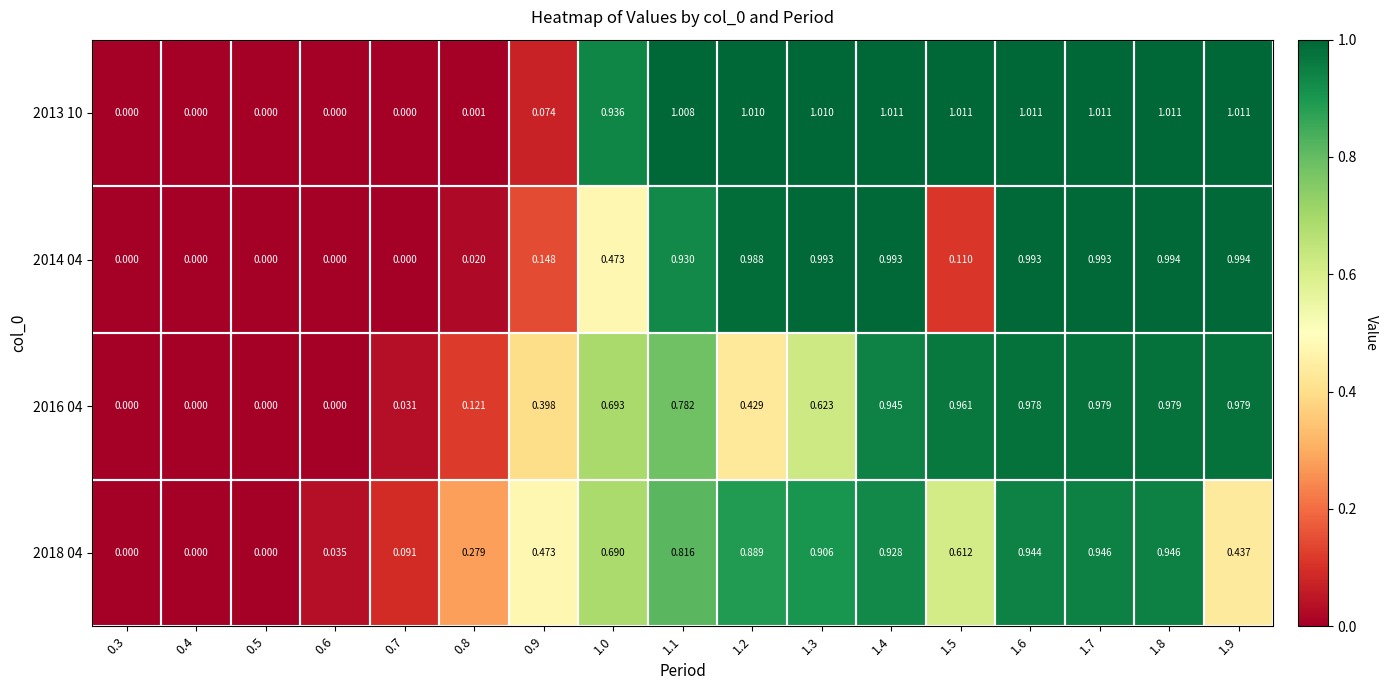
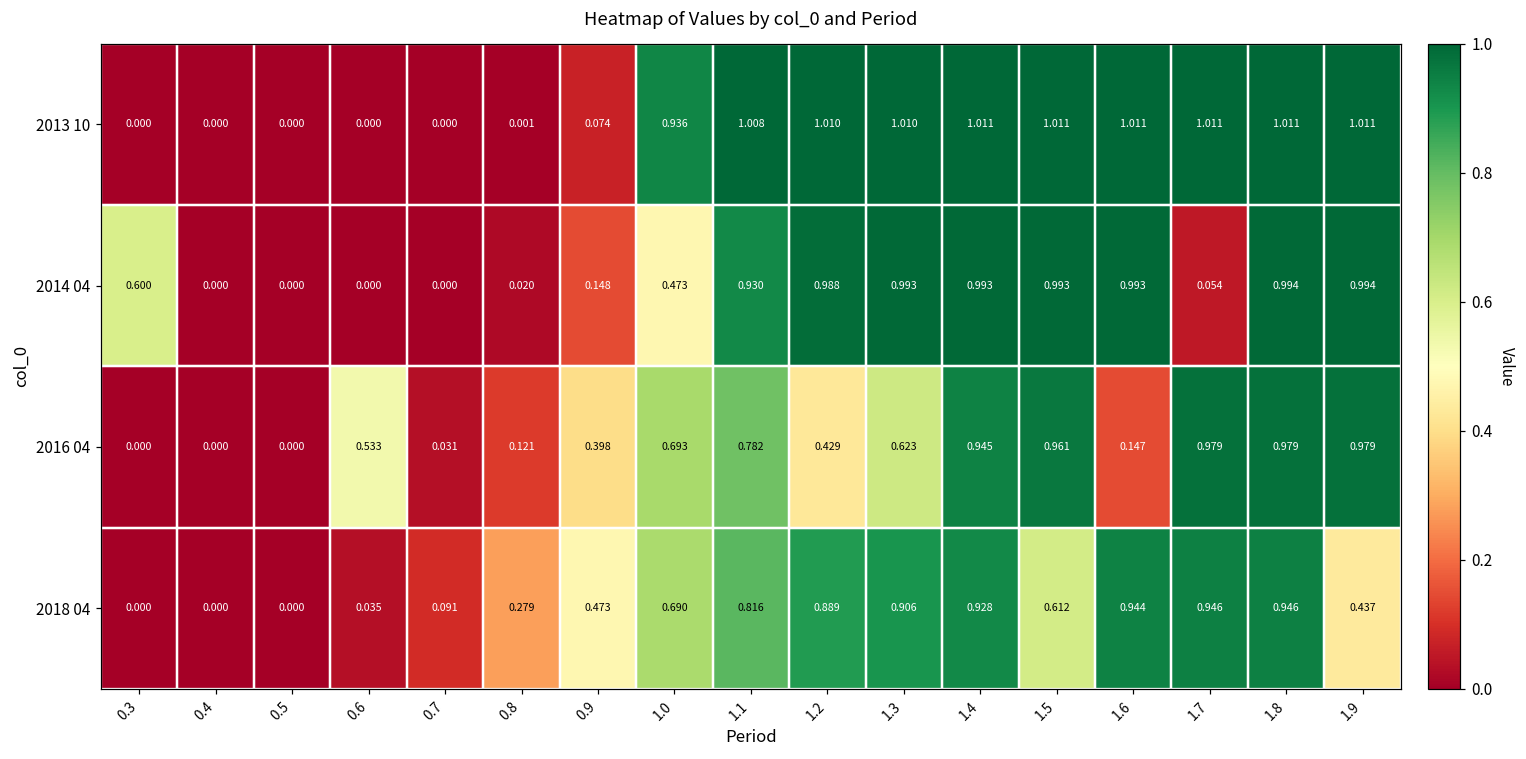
  {
    "2013 10": {
      "0.3": 0.000,
      "0.4": 0.000,
      "0.5": 0.000,
      "0.6": 0.000,
      "0.7": 0.000,
      "0.8": 0.001,
      "0.9": 0.074,
      "1.0": 0.936,
      "1.1": 1.008,
      "1.2": 1.010,
      "1.3": 1.010,
      "1.4": 1.011,
      "1.5": 1.011,
      "1.6": 1.011,
      "1.7": 1.011,
      "1.8": 1.011,
      "1.9": 1.011
    },
    "2014 04": {
-     "0.3": 0.000,
+     "0.3": 0.600,
      "0.4": 0.000,
      "0.5": 0.000,
      "0.6": 0.000,
      "0.7": 0.000,
      "0.8": 0.020,
      "0.9": 0.148,
      "1.0": 0.473,
      "1.1": 0.930,
      "1.2": 0.988,
      "1.3": 0.993,
      "1.4": 0.993,
-     "1.5": 0.110,
+     "1.5": 0.993,
      "1.6": 0.993,
-     "1.7": 0.993,
+     "1.7": 0.054,
      "1.8": 0.994,
      "1.9": 0.994
    },
    "2016 04": {
      "0.3": 0.000,
      "0.4": 0.000,
      "0.5": 0.000,
-     "0.6": 0.000,
+     "0.6": 0.533,
      "0.7": 0.031,
      "0.8": 0.121,
      "0.9": 0.398,
      "1.0": 0.693,
      "1.1": 0.782,
      "1.2": 0.429,
      "1.3": 0.623,
      "1.4": 0.945,
      "1.5": 0.961,
-     "1.6": 0.978,
+     "1.6": 0.147,
      "1.7": 0.979,
      "1.8": 0.979,
      "1.9": 0.979
    },
    "2018 04": {
      "0.3": 0.000,
      "0.4": 0.000,
      "0.5": 0.000,
      "0.6": 0.035,
      "0.7": 0.091,
      "0.8": 0.279,
      "0.9": 0.473,
      "1.0": 0.690,
      "1.1": 0.816,
      "1.2": 0.889,
      "1.3": 0.906,
      "1.4": 0.928,
      "1.5": 0.612,
      "1.6": 0.944,
      "1.7": 0.946,
      "1.8": 0.946,
      "1.9": 0.437
    }
  }
